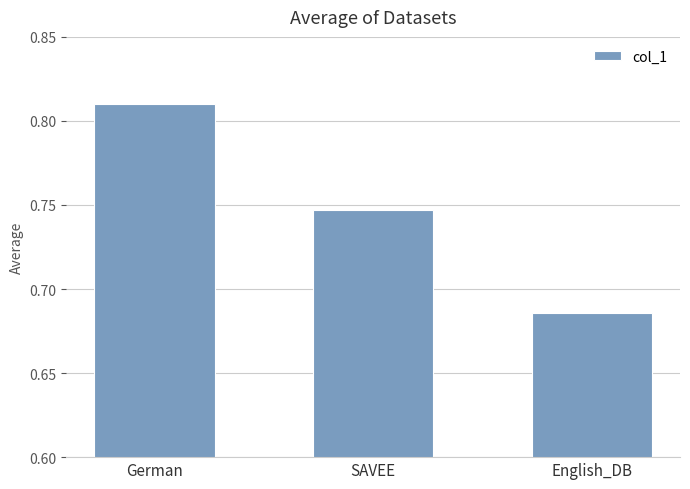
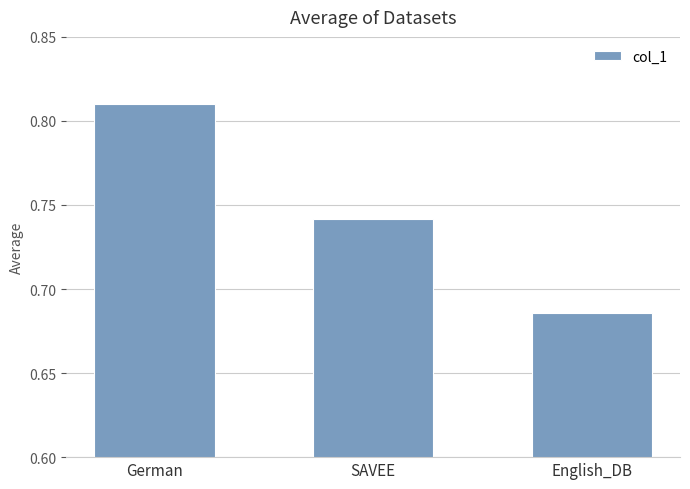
  {
    "German": 0.810,
-   "SAVEE": 0.747,
+   "SAVEE": 0.742,
    "English_DB": 0.686
  }
